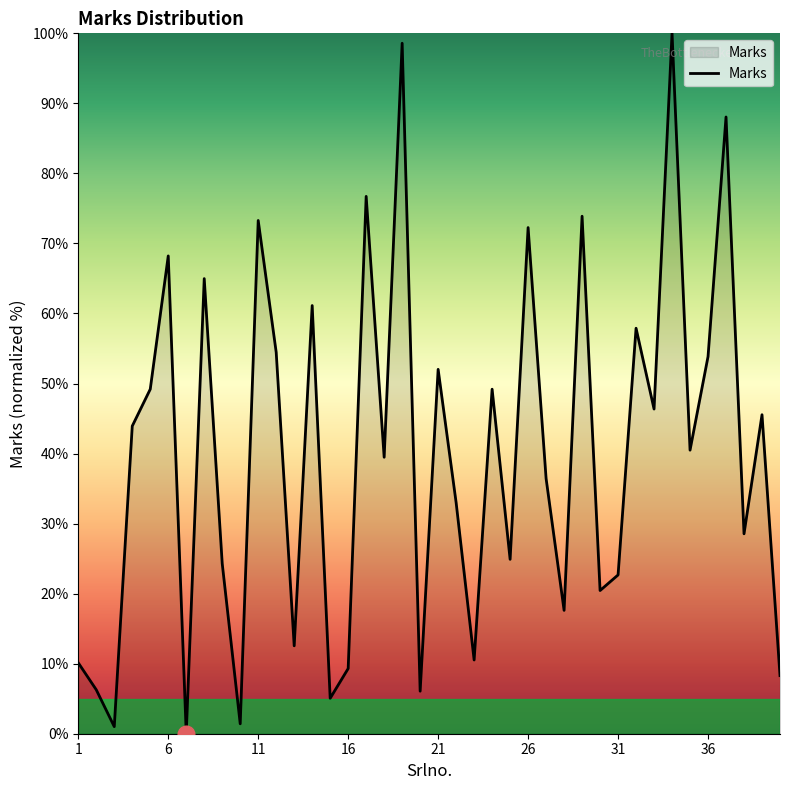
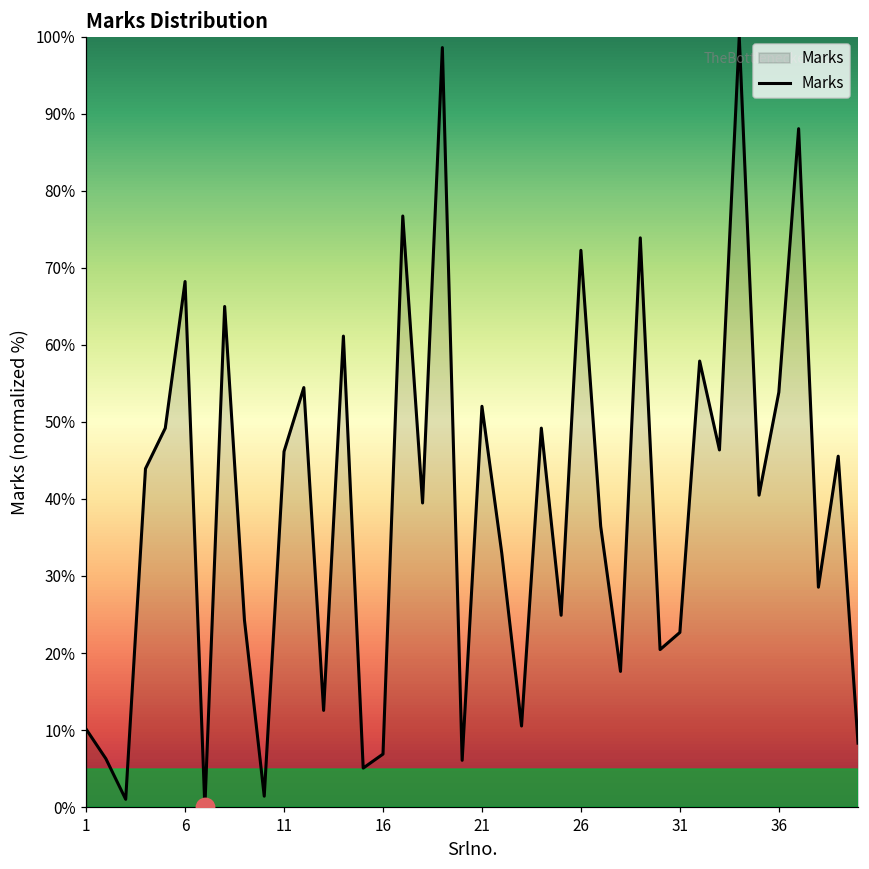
  {
    "Marks": {
      "1": "10%",
      "6": "68%",
-     "11": "73%",
-     "16": "9%",
+     "11": "46%",
+     "16": "7%",
      "21": "52%",
      "26": "72%",
      "31": "23%",
      "36": "54%"
    }
  }
